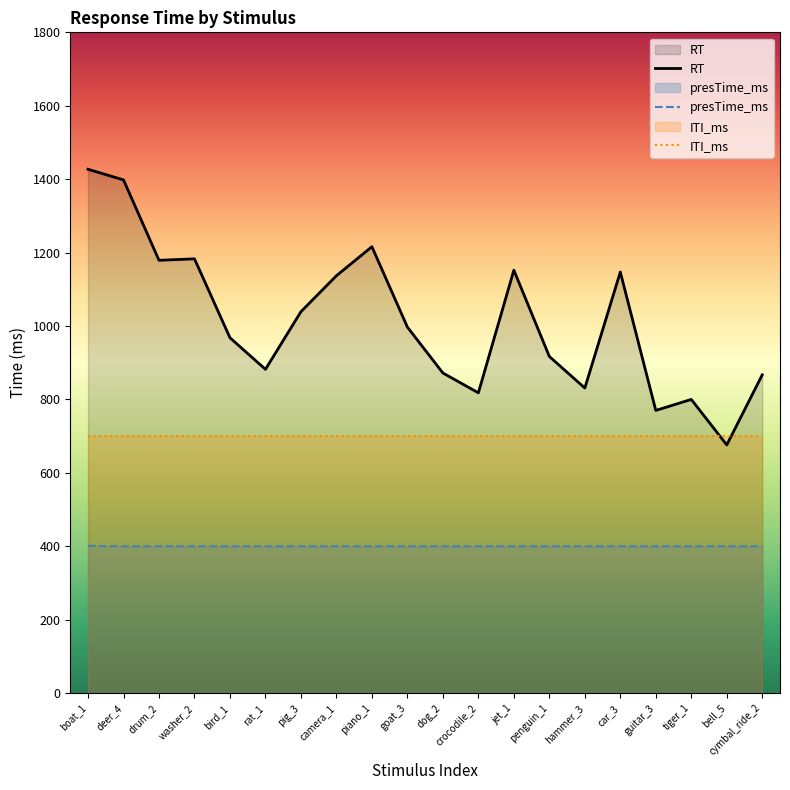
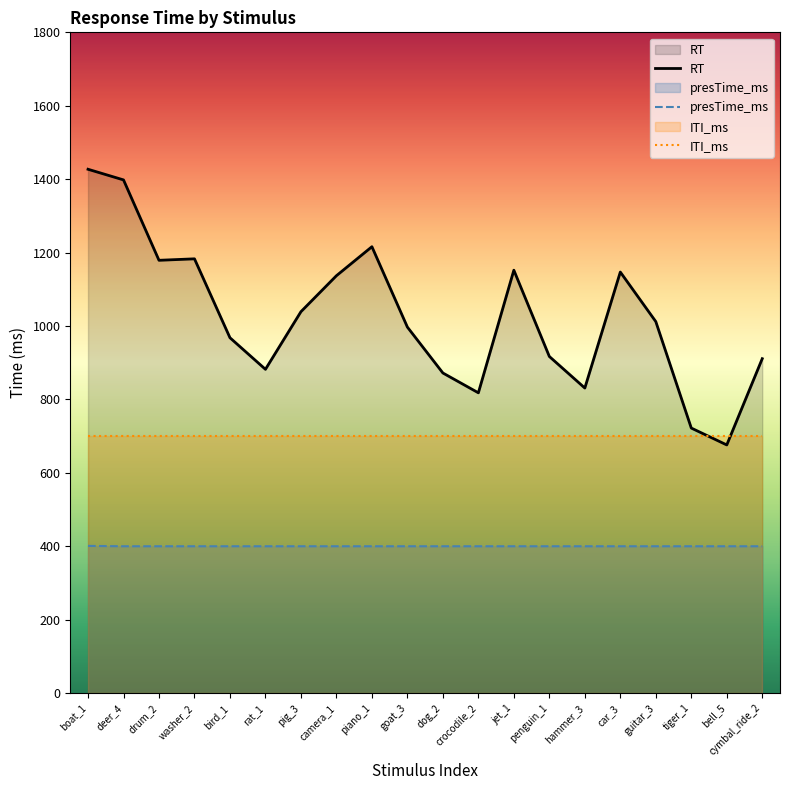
  {
    "RT": {
      "boat_1": 1430,
      "deer_4": 1400,
      "drum_2": 1180,
      "washer_2": 1180,
      "bird_1": 970,
      "rat_1": 880,
      "pig_3": 1040,
      "camera_1": 1140,
      "piano_1": 1220,
      "goat_3": 1000,
      "dog_2": 870,
      "crocodile_2": 820,
      "jet_1": 1150,
      "penguin_1": 920,
      "hammer_3": 830,
      "car_3": 1150,
-     "guitar_3": 770,
-     "tiger_1": 800,
+     "guitar_3": 1010,
+     "tiger_1": 720,
      "bell_5": 680,
-     "cymbal_ride_2": 870
+     "cymbal_ride_2": 910
    },
    "presTime_ms": {
      "boat_1": 400,
      "deer_4": 400,
      "drum_2": 400,
      "washer_2": 400,
      "bird_1": 400,
      "rat_1": 400,
      "pig_3": 400,
      "camera_1": 400,
      "piano_1": 400,
      "goat_3": 400,
      "dog_2": 400,
      "crocodile_2": 400,
      "jet_1": 400,
      "penguin_1": 400,
      "hammer_3": 400,
      "car_3": 400,
      "guitar_3": 400,
      "tiger_1": 400,
      "bell_5": 400,
      "cymbal_ride_2": 400
    },
    "ITI_ms": {
      "boat_1": 700,
      "deer_4": 700,
      "drum_2": 700,
      "washer_2": 700,
      "bird_1": 700,
      "rat_1": 700,
      "pig_3": 700,
      "camera_1": 700,
      "piano_1": 700,
      "goat_3": 700,
      "dog_2": 700,
      "crocodile_2": 700,
      "jet_1": 700,
      "penguin_1": 700,
      "hammer_3": 700,
      "car_3": 700,
      "guitar_3": 700,
      "tiger_1": 700,
      "bell_5": 700,
      "cymbal_ride_2": 700
    }
  }
